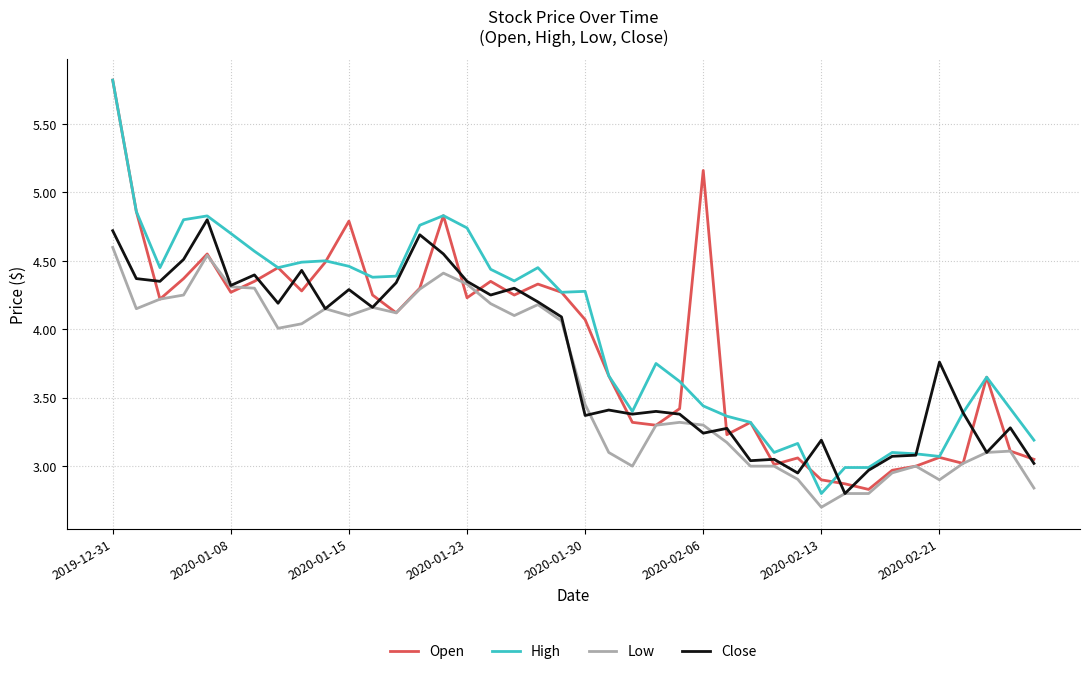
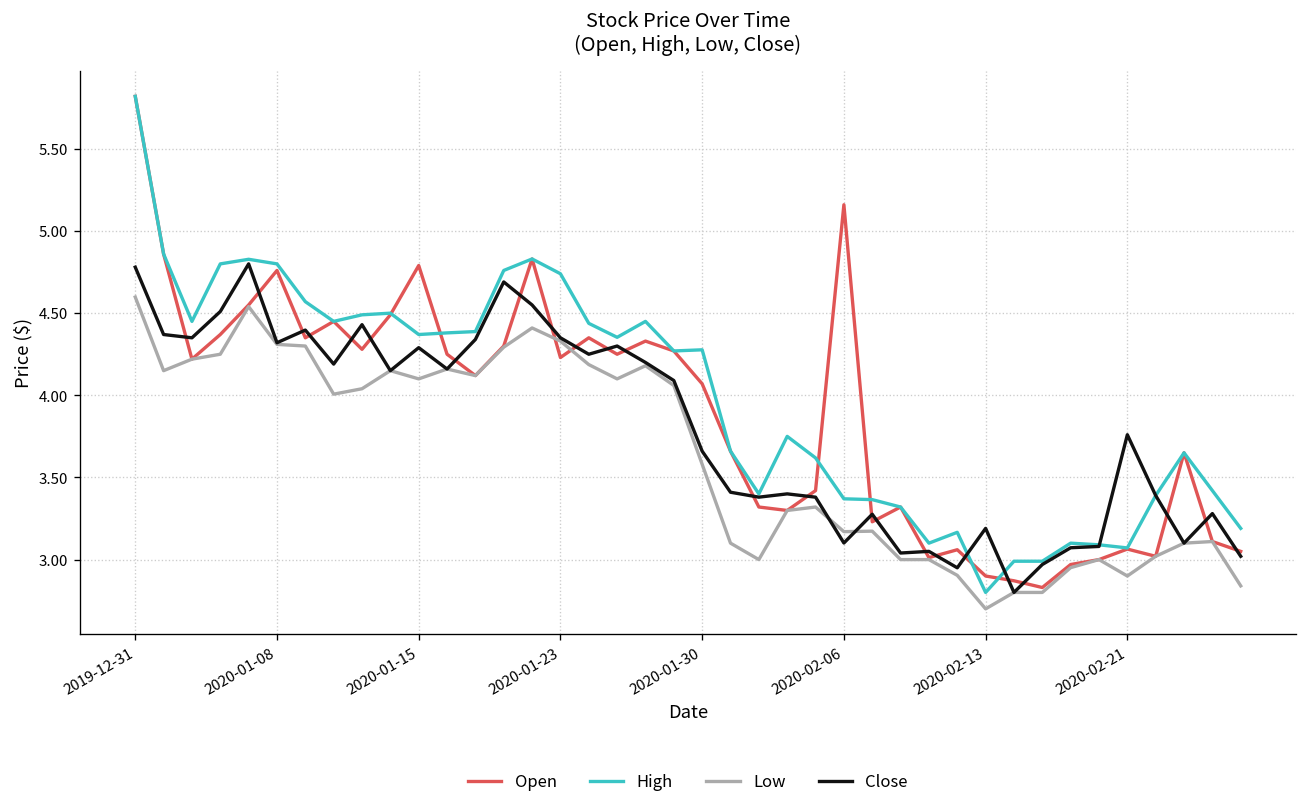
  {
    "Open": {
-     "2020-01-08": 4.27,
+     "2020-01-08": 4.76,
      "2020-01-15": 4.79,
      "2020-01-23": 4.23,
      "2020-01-30": 4.07,
      "2020-02-06": 5.16,
      "2020-02-13": 2.90
    },
    "High": {
-     "2020-01-08": 4.7,
-     "2020-01-15": 4.46,
+     "2020-01-08": 4.8,
+     "2020-01-15": 4.37,
      "2020-01-23": 4.74,
      "2020-01-30": 4.28,
-     "2020-02-06": 3.44,
+     "2020-02-06": 3.37,
      "2020-02-13": 2.80
    },
    "Low": {
      "2019-12-31": 4.60,
      "2020-01-15": 4.10,
      "2020-01-23": 4.33,
-     "2020-01-30": 3.45,
-     "2020-02-06": 3.30,
+     "2020-01-30": 3.58,
+     "2020-02-06": 3.17,
      "2020-02-13": 2.70,
      "2020-02-21": 2.90
    },
    "Close": {
-     "2019-12-31": 4.72,
+     "2019-12-31": 4.78,
      "2020-01-15": 4.29,
      "2020-01-23": 4.35,
-     "2020-01-30": 3.37,
-     "2020-02-06": 3.24,
+     "2020-01-30": 3.66,
+     "2020-02-06": 3.10,
      "2020-02-13": 3.19,
      "2020-02-21": 3.76
    }
  }
